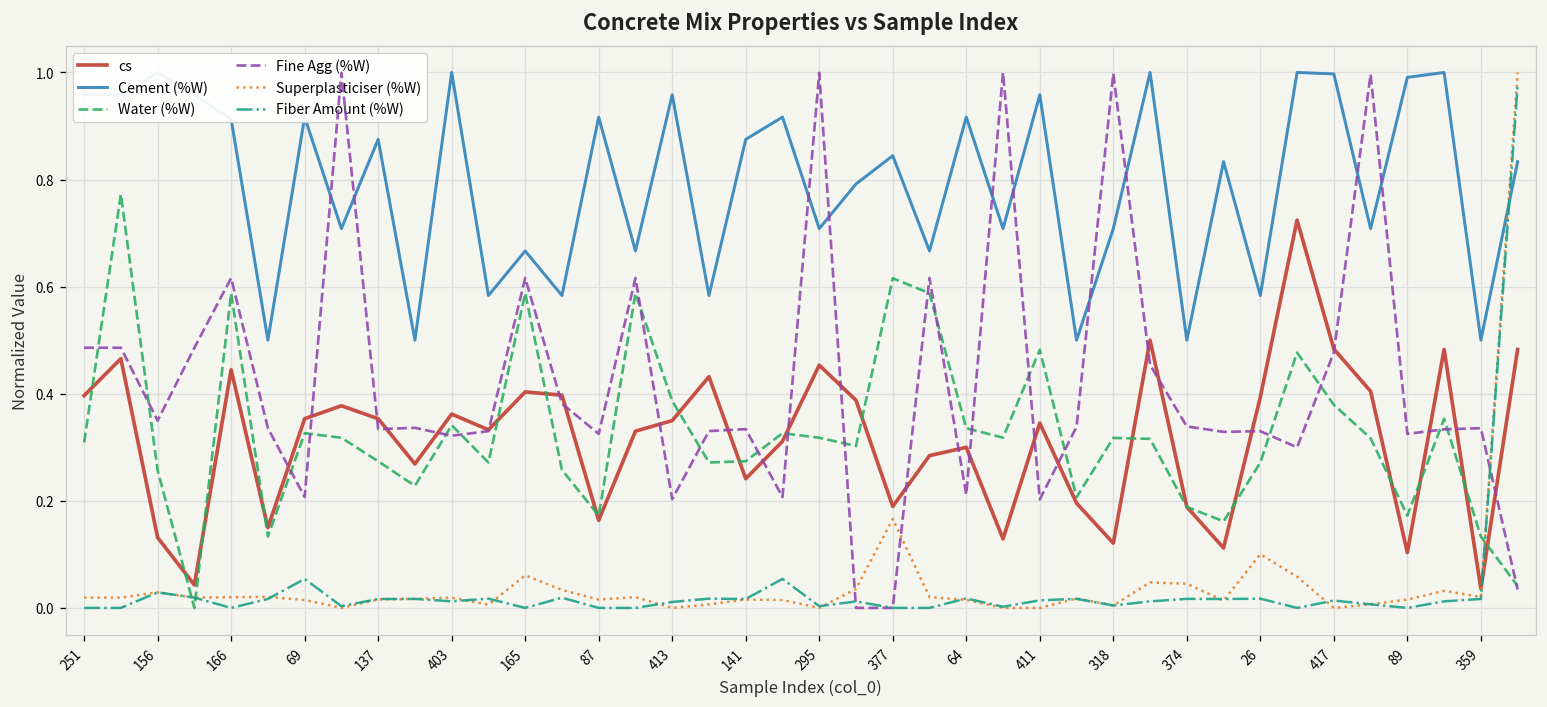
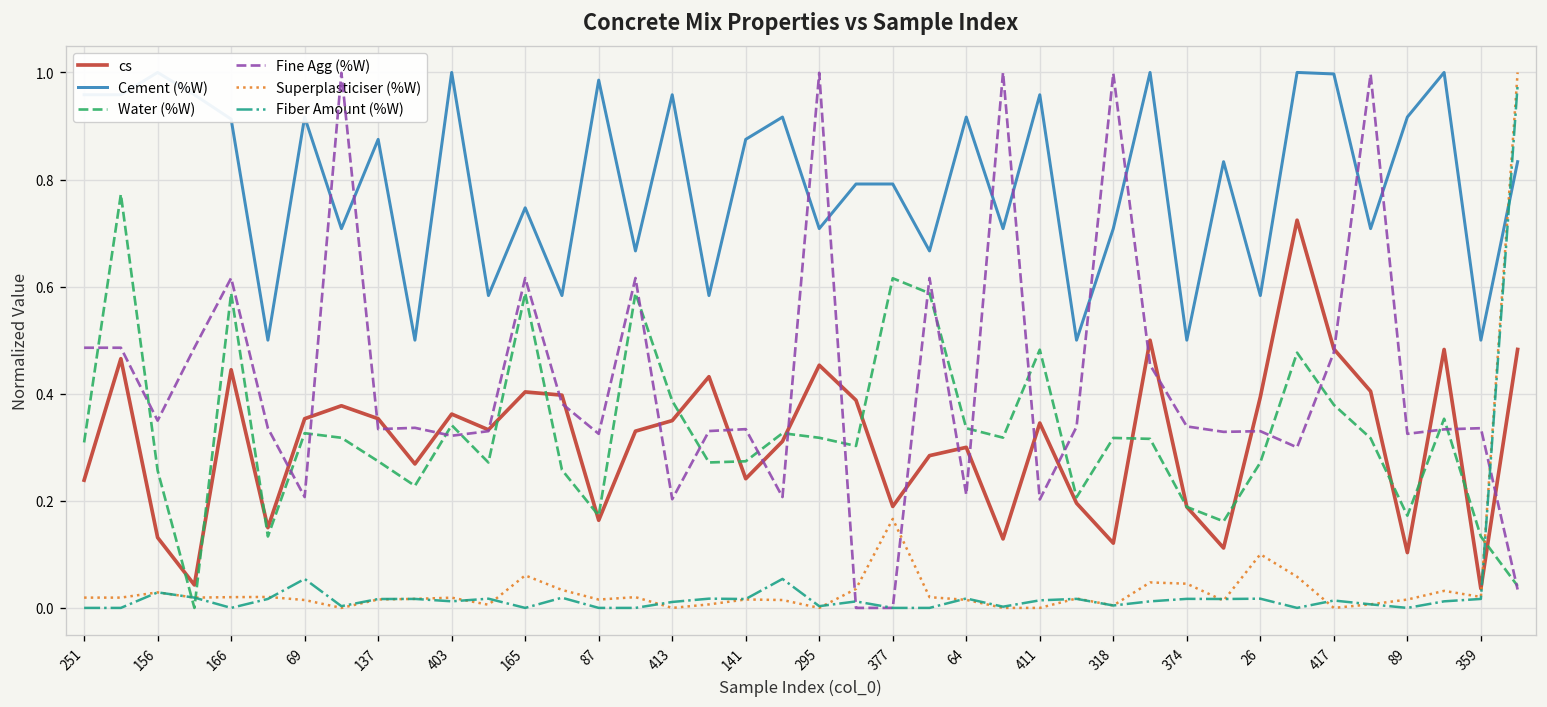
  {
    "cs": {
-     "251": 0.40,
+     "251": 0.24,
      "156": 0.13,
      "166": 0.44,
      "69": 0.35,
      "137": 0.35,
      "403": 0.36,
      "165": 0.40,
      "87": 0.16,
      "413": 0.35,
      "141": 0.24,
      "295": 0.45,
      "377": 0.19,
      "64": 0.30,
      "411": 0.35,
      "318": 0.12,
      "26": 0.39,
      "417": 0.48,
      "89": 0.10,
      "359": 0.04
    },
    "Cement (%W)": {
      "137": 0.88,
      "403": 1.00,
-     "165": 0.67,
-     "87": 0.92,
+     "165": 0.75,
+     "87": 0.99,
      "413": 0.96,
      "141": 0.88,
      "295": 0.71,
-     "377": 0.84,
+     "377": 0.79,
      "64": 0.92,
      "411": 0.96,
      "318": 0.71,
      "374": 0.50,
      "26": 0.58,
      "417": 1.00,
-     "89": 0.99,
+     "89": 0.92,
      "359": 0.50
    },
    "Fine Agg (%W)": {
      "251": 0.49,
      "156": 0.35,
      "166": 0.62,
      "69": 0.21,
      "137": 0.33,
      "403": 0.32,
      "165": 0.62,
      "87": 0.33,
      "413": 0.20,
      "141": 0.33,
      "295": 1.00,
      "64": 0.21,
      "411": 0.20,
      "318": 1.00,
      "374": 0.34,
      "26": 0.33,
      "417": 0.48,
      "89": 0.33,
      "359": 0.34
    },
    "Superplasticiser (%W)": {
      "251": 0.02,
      "166": 0.02,
      "69": 0.01,
      "403": 0.02,
      "165": 0.06,
      "87": 0.02,
      "413": 0.00,
      "377": 0.17,
      "411": 0.00,
      "374": 0.05,
      "26": 0.10,
      "417": 0.00,
      "89": 0.02
    }
  }
